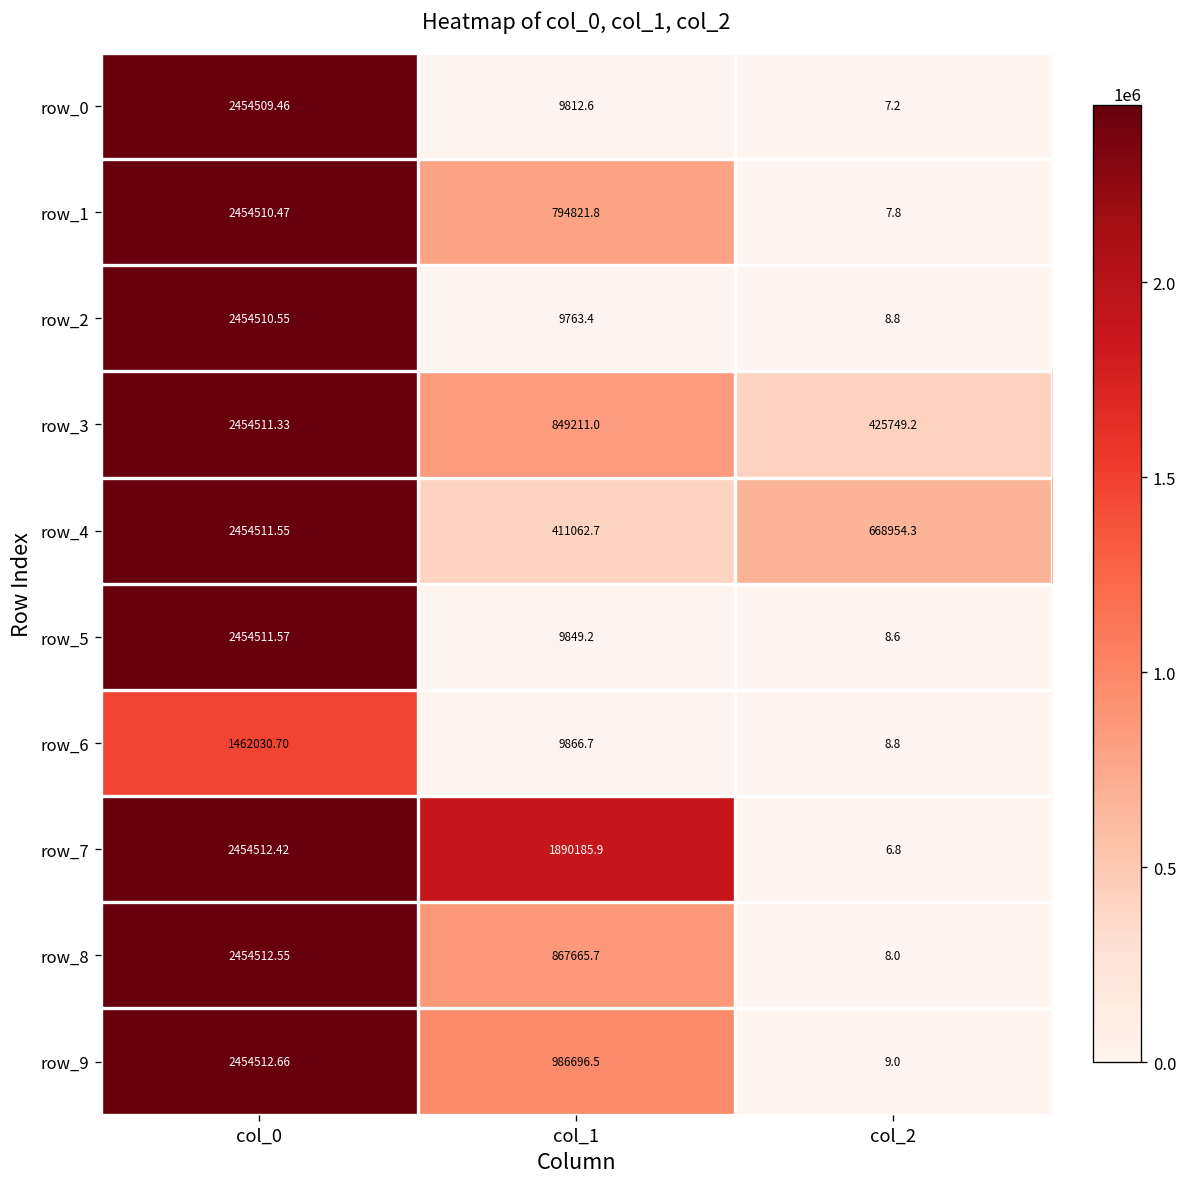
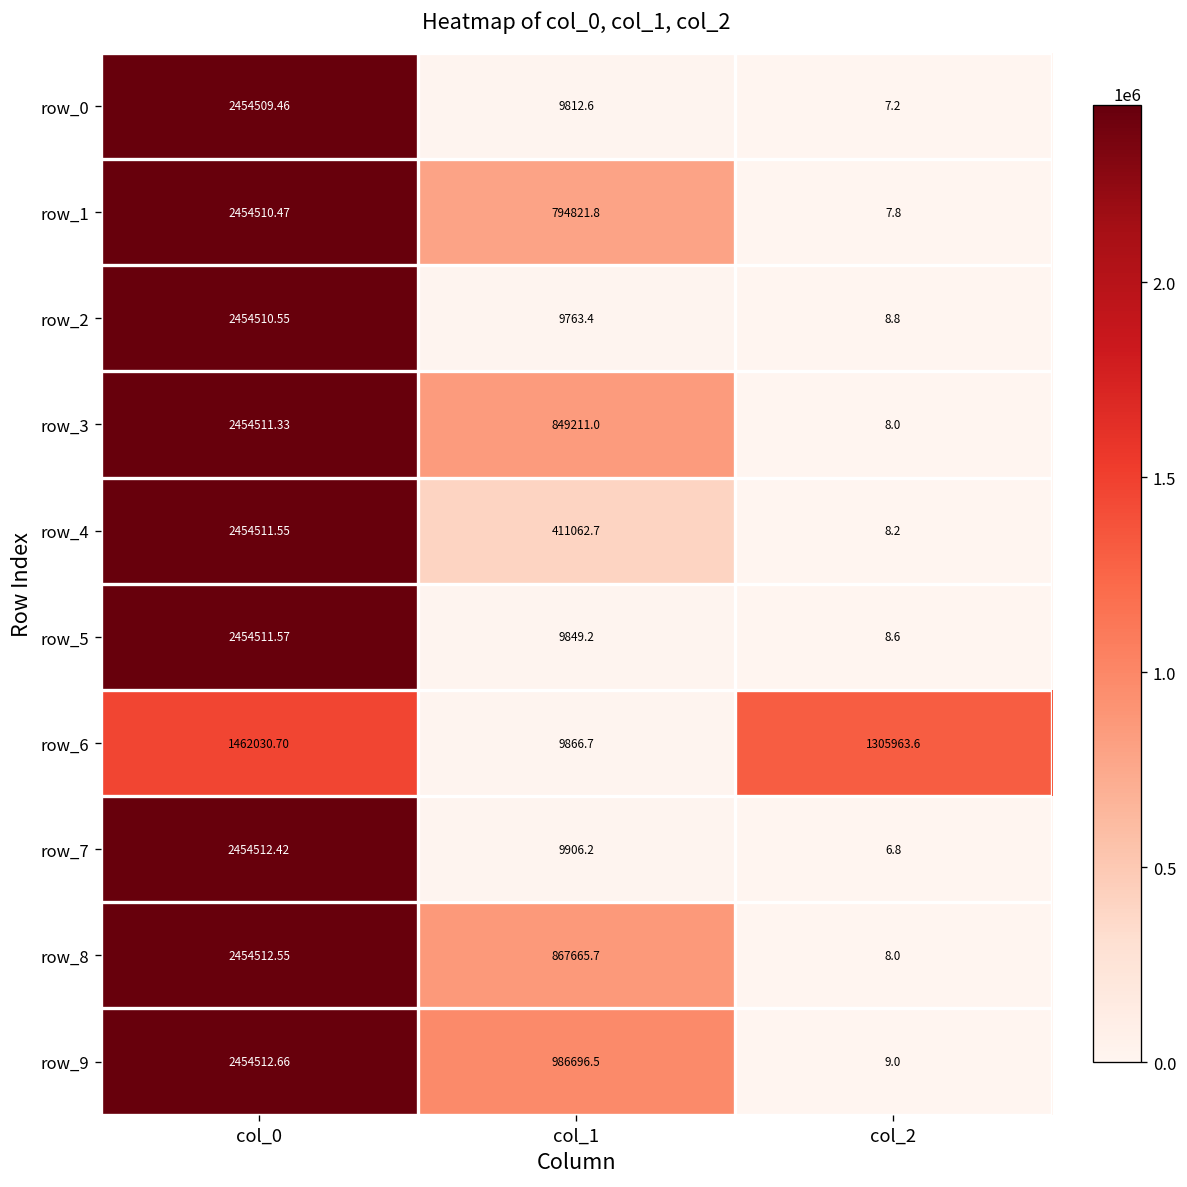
  {
    "row_0": {
      "col_0": 2454509.46,
      "col_1": 9812.6,
      "col_2": 7.2
    },
    "row_1": {
      "col_0": 2454510.47,
      "col_1": 794821.8,
      "col_2": 7.8
    },
    "row_2": {
      "col_0": 2454510.55,
      "col_1": 9763.4,
      "col_2": 8.8
    },
    "row_3": {
      "col_0": 2454511.33,
      "col_1": 849211.0,
-     "col_2": 425749.2
+     "col_2": 8.0
    },
    "row_4": {
      "col_0": 2454511.55,
      "col_1": 411062.7,
-     "col_2": 668954.3
+     "col_2": 8.2
    },
    "row_5": {
      "col_0": 2454511.57,
      "col_1": 9849.2,
      "col_2": 8.6
    },
    "row_6": {
      "col_0": 1462030.70,
      "col_1": 9866.7,
-     "col_2": 8.8
+     "col_2": 1305963.6
    },
    "row_7": {
      "col_0": 2454512.42,
-     "col_1": 1890185.9,
+     "col_1": 9906.2,
      "col_2": 6.8
    },
    "row_8": {
      "col_0": 2454512.55,
      "col_1": 867665.7,
      "col_2": 8.0
    },
    "row_9": {
      "col_0": 2454512.66,
      "col_1": 986696.5,
      "col_2": 9.0
    }
  }
